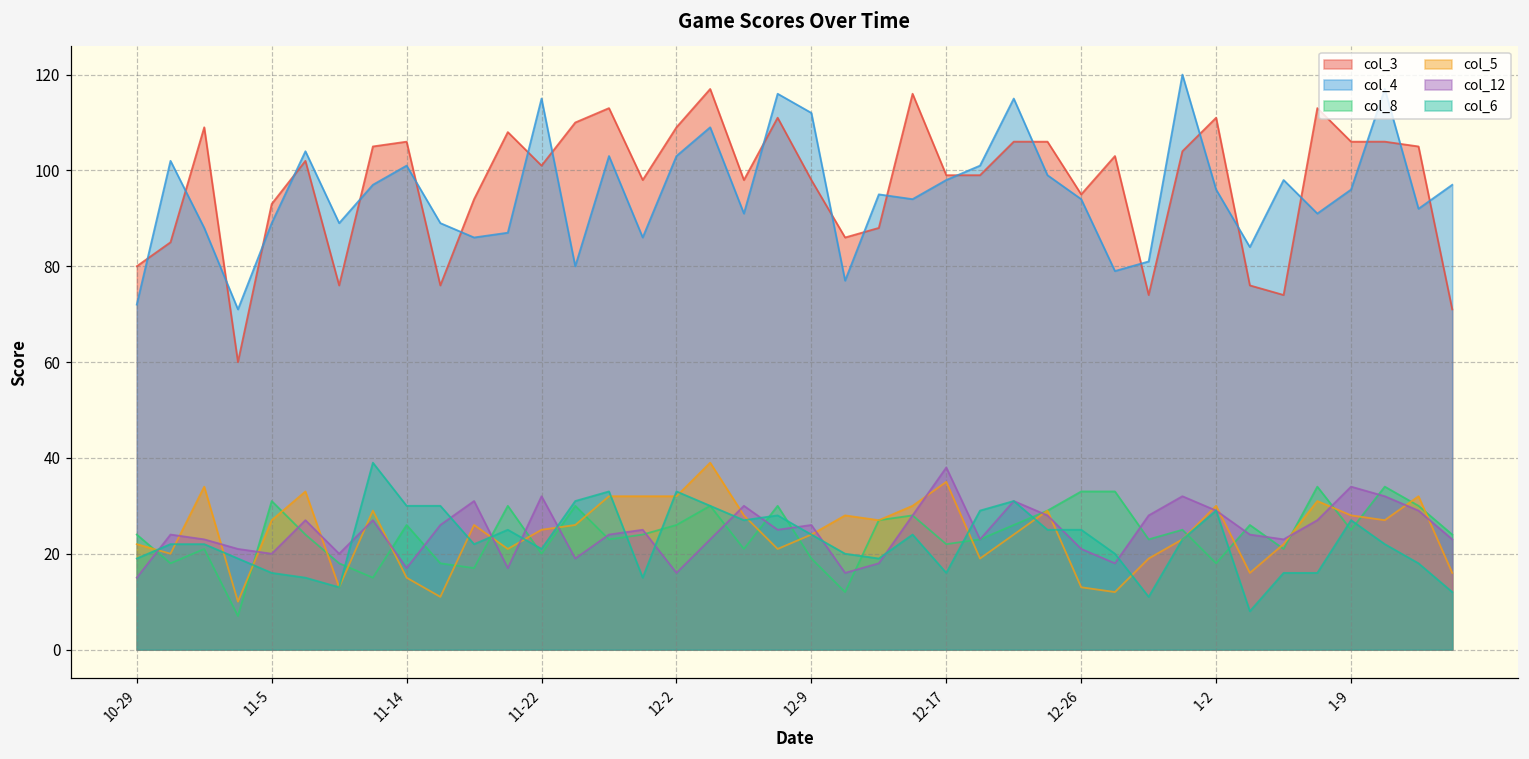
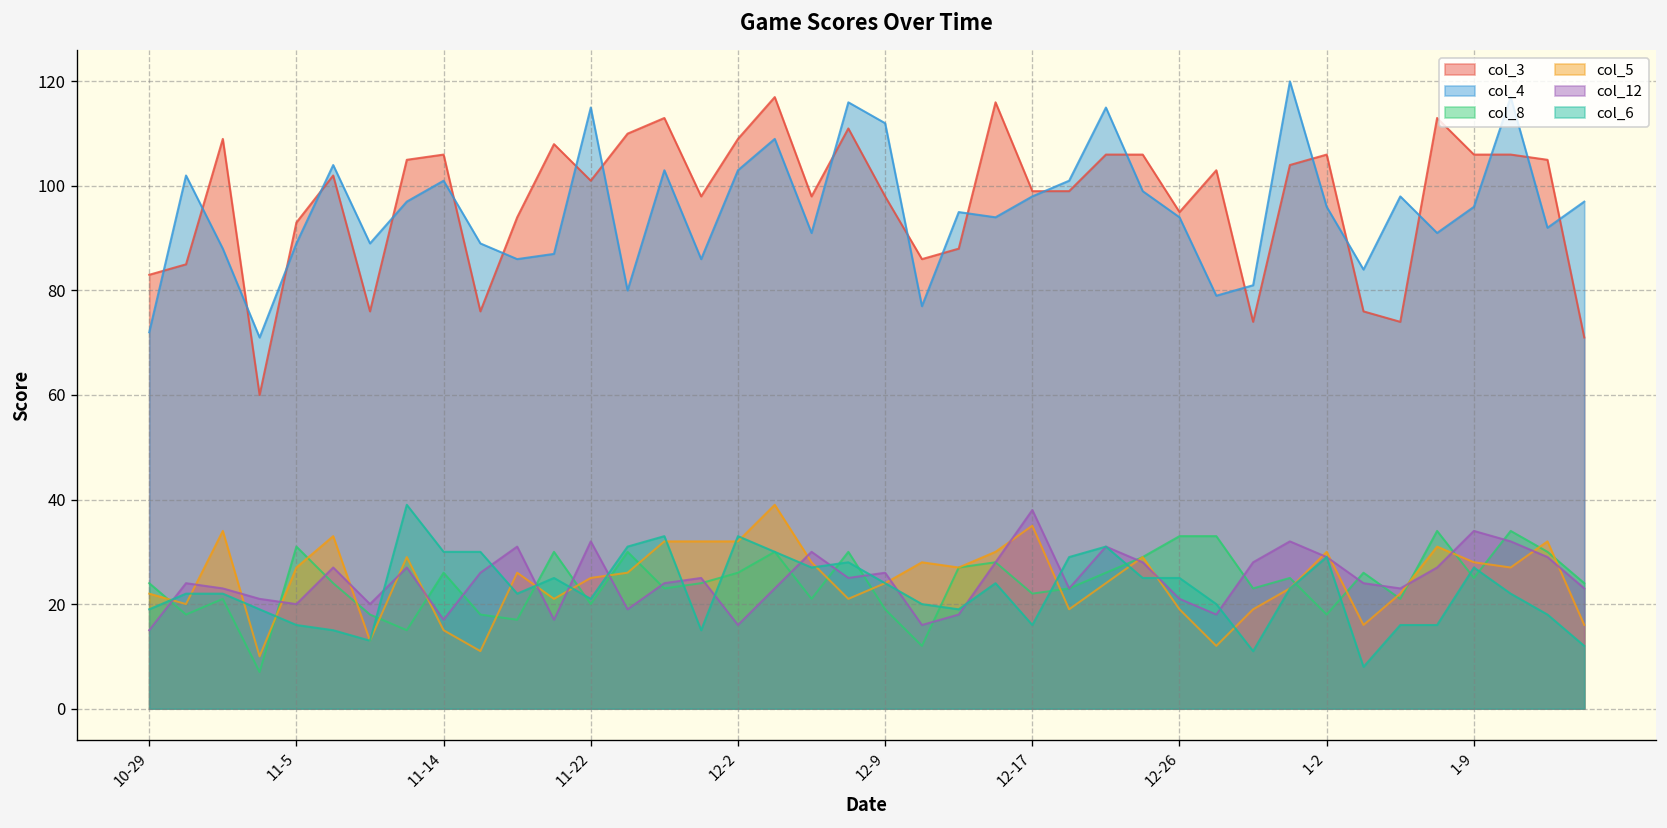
  {
    "col_3": {
-     "10-29": 80,
+     "10-29": 83,
      "11-5": 93,
      "11-14": 106,
      "11-22": 101,
      "12-2": 109,
      "12-9": 98,
      "12-17": 99,
      "12-26": 95,
-     "1-2": 111,
+     "1-2": 106,
      "1-9": 106
    },
    "col_5": {
      "10-29": 22,
      "11-5": 27,
      "11-14": 15,
      "11-22": 25,
      "12-2": 32,
      "12-17": 35,
-     "12-26": 13,
+     "12-26": 19,
      "1-2": 30,
      "1-9": 28
    },
    "col_12": {
      "10-29": 15,
      "11-5": 20,
      "11-14": 17,
      "11-22": 32,
      "12-2": 16,
      "12-9": 26,
      "12-17": 38,
      "12-26": 21,
      "1-9": 34
    }
  }
